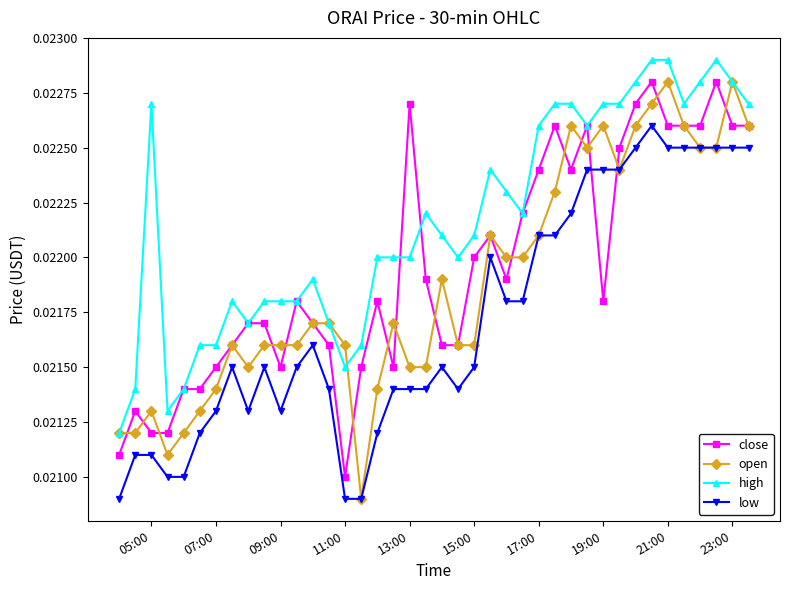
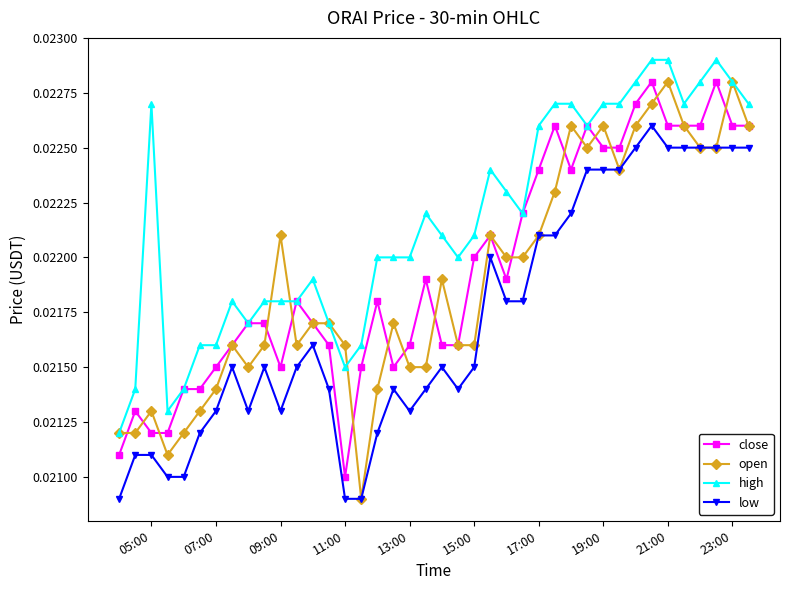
  {
    "close": {
      "05:00": 0.0212,
      "07:00": 0.0215,
      "09:00": 0.0215,
      "11:00": 0.0210,
-     "13:00": 0.0227,
+     "13:00": 0.0216,
      "15:00": 0.0220,
      "17:00": 0.0224,
-     "19:00": 0.0218,
+     "19:00": 0.0225,
      "21:00": 0.0226,
      "23:00": 0.0226
    },
    "open": {
      "05:00": 0.0213,
      "07:00": 0.0214,
-     "09:00": 0.0216,
+     "09:00": 0.0221,
      "11:00": 0.0216,
      "13:00": 0.0215,
      "15:00": 0.0216,
      "19:00": 0.0226,
      "21:00": 0.0228
    },
    "high": {
      "05:00": 0.0227,
      "07:00": 0.0216,
      "09:00": 0.0218,
      "11:00": 0.0215,
      "13:00": 0.0220,
      "15:00": 0.0221,
      "17:00": 0.0226,
      "19:00": 0.0227,
      "21:00": 0.0229
    },
    "low": {
      "05:00": 0.0211,
      "07:00": 0.0213,
      "09:00": 0.0213,
      "11:00": 0.0209,
-     "13:00": 0.0214,
+     "13:00": 0.0213,
      "15:00": 0.0215,
      "19:00": 0.0224,
      "21:00": 0.0225,
      "23:00": 0.0225
    }
  }
